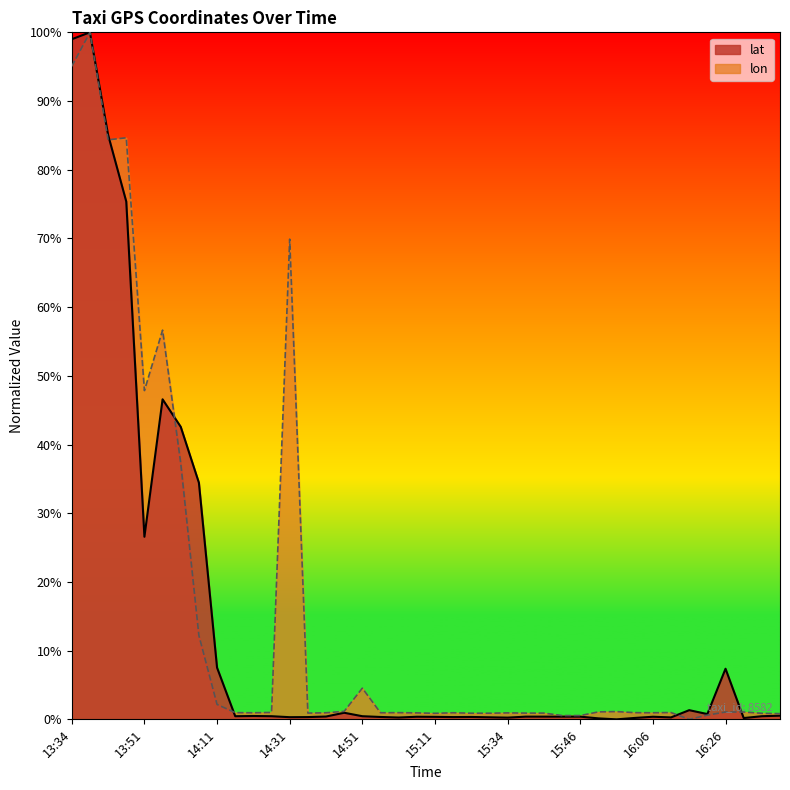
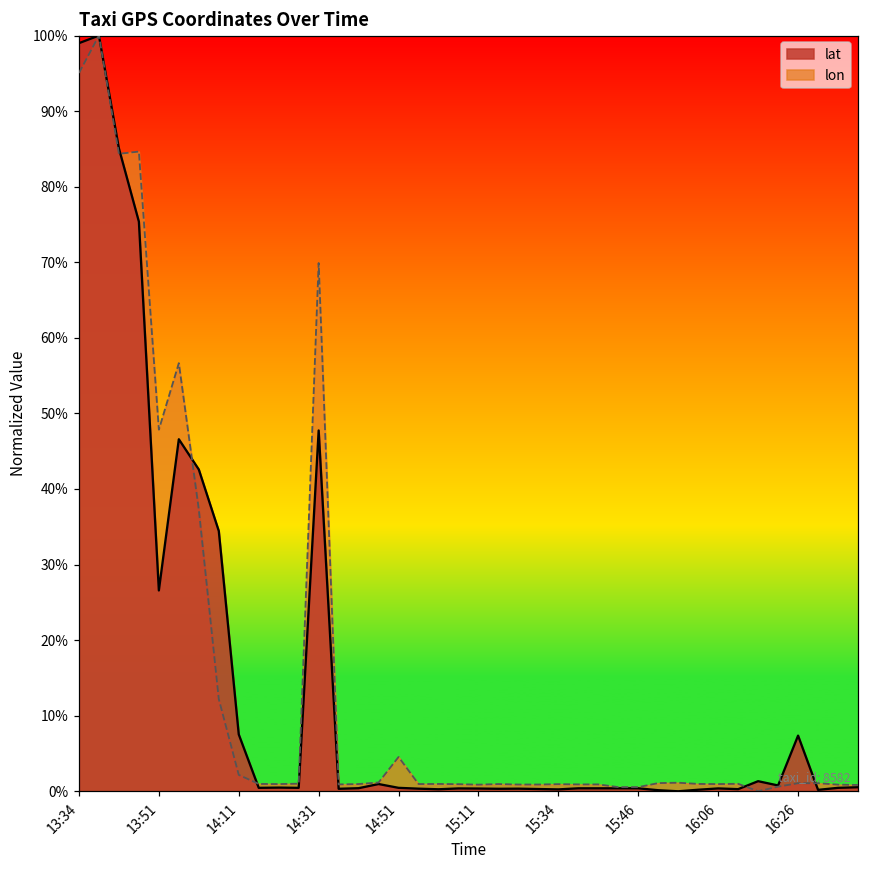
  {
    "lat": {
      "13:34": "99%",
      "13:51": "27%",
      "14:11": "8%",
-     "14:31": "0%",
+     "14:31": "48%",
      "14:51": "0%",
      "15:11": "0%",
      "15:34": "0%",
      "16:06": "0%",
      "16:26": "7%"
    },
    "lon": {
      "13:34": "95%",
      "13:51": "48%",
      "14:11": "2%",
      "14:31": "70%",
      "14:51": "5%",
      "15:11": "1%",
      "15:34": "1%",
      "16:06": "1%"
    }
  }
